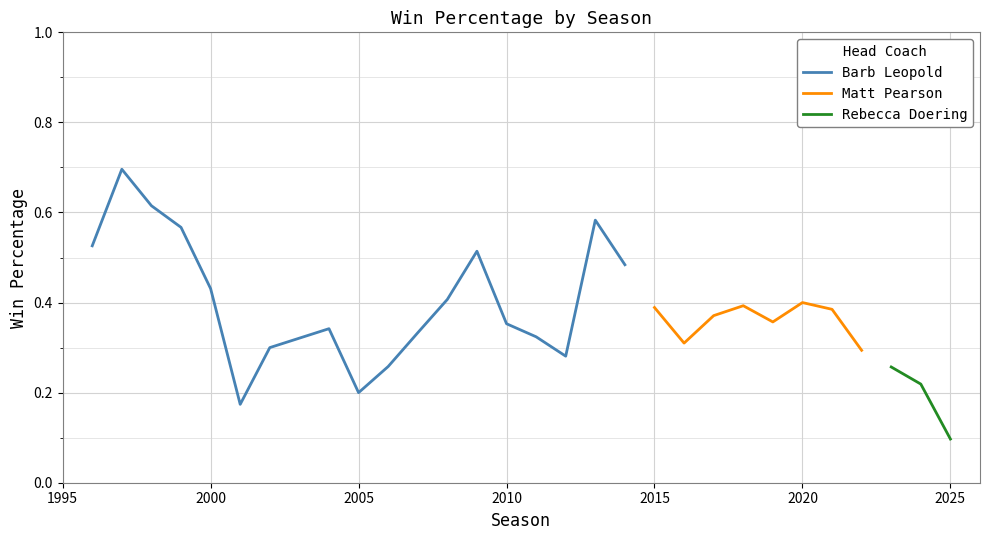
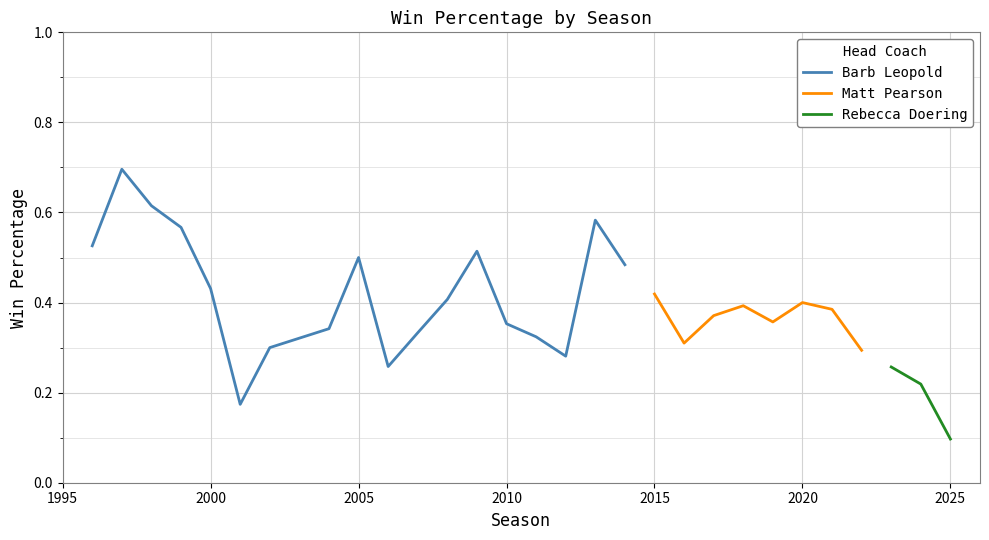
  {
    "Barb Leopold": {
      "2000": 0.43,
-     "2005": 0.2,
+     "2005": 0.5,
      "2010": 0.35
    },
    "Matt Pearson": {
-     "2015": 0.39,
+     "2015": 0.42,
      "2020": 0.40
    },
    "Rebecca Doering": {
      "2025": 0.10
    }
  }
